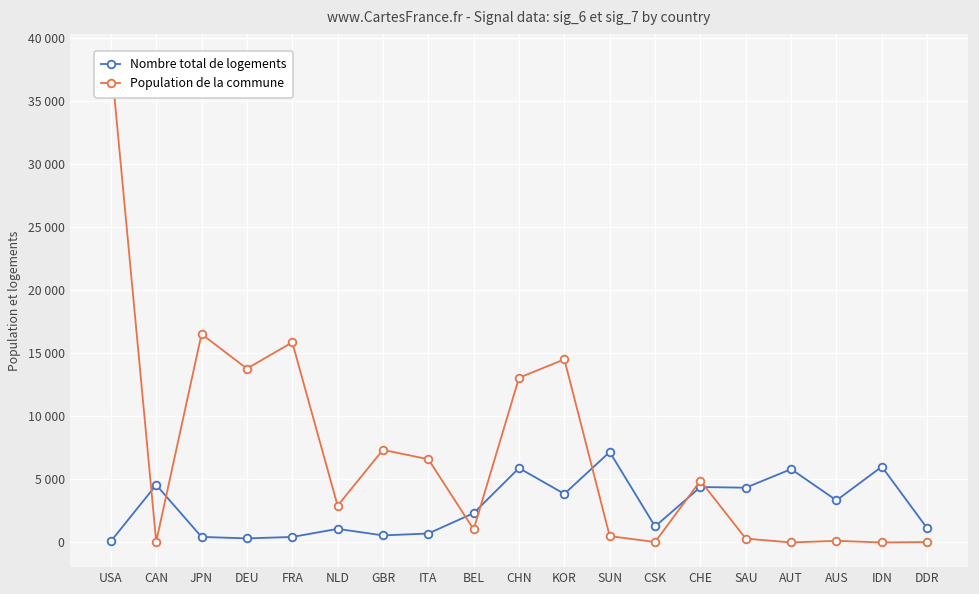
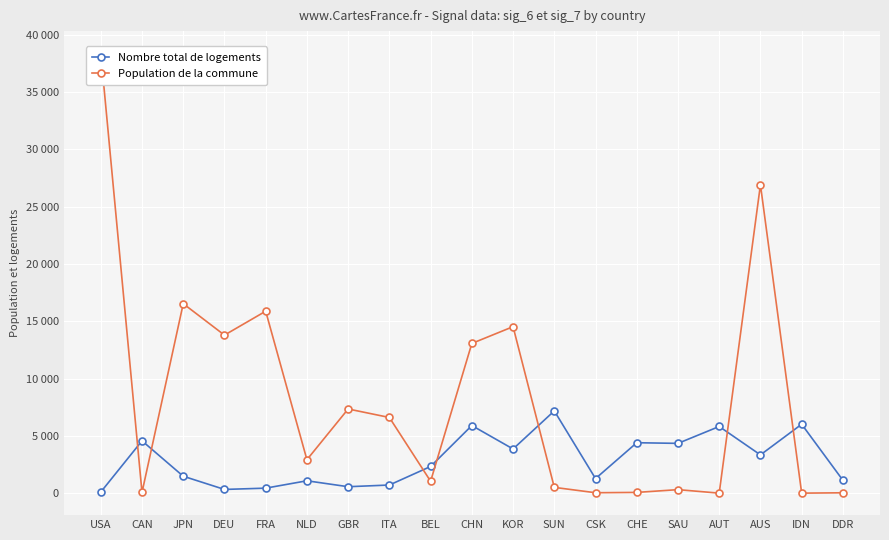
  {
    "Nombre total de logements": {
      "USA": 100,
      "CAN": 4600,
-     "JPN": 400,
+     "JPN": 1500,
      "DEU": 300,
      "FRA": 400,
      "NLD": 1100,
      "GBR": 600,
      "ITA": 700,
      "BEL": 2300,
      "CHN": 5900,
      "KOR": 3900,
      "SUN": 7200,
      "CSK": 1300,
      "CHE": 4400,
      "SAU": 4300,
      "AUT": 5800,
      "AUS": 3300,
      "IDN": 6000,
      "DDR": 1100
    },
    "Population de la commune": {
      "CAN": 100,
      "JPN": 16500,
      "DEU": 13800,
      "FRA": 15900,
      "NLD": 2900,
      "GBR": 7300,
      "ITA": 6600,
      "BEL": 1000,
      "CHN": 13100,
      "KOR": 14500,
      "SUN": 500,
      "CSK": 0,
-     "CHE": 4900,
+     "CHE": 100,
      "SAU": 300,
      "AUT": 0,
-     "AUS": 100,
+     "AUS": 26900,
      "IDN": 0,
      "DDR": 0
    }
  }
